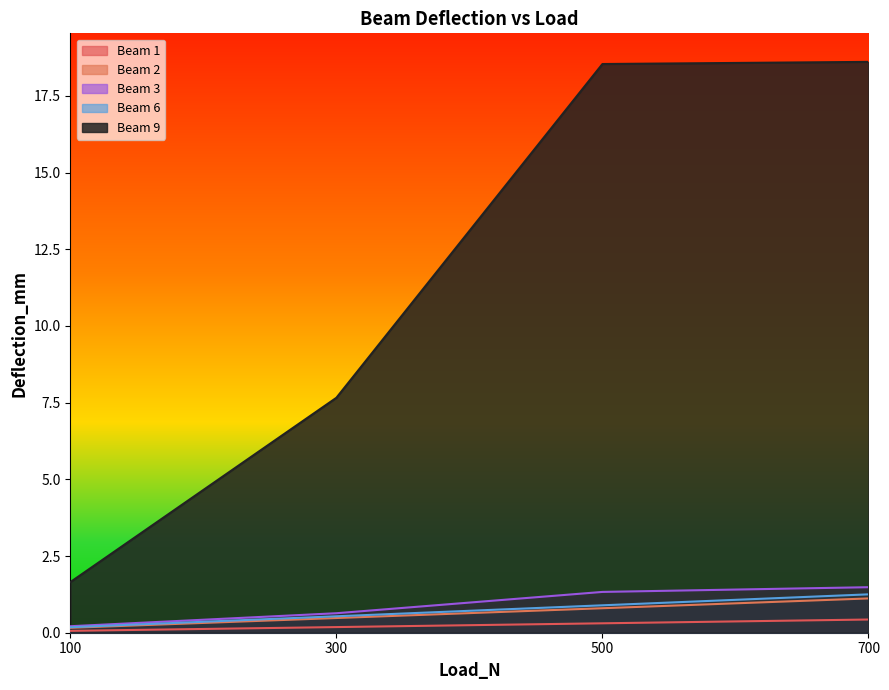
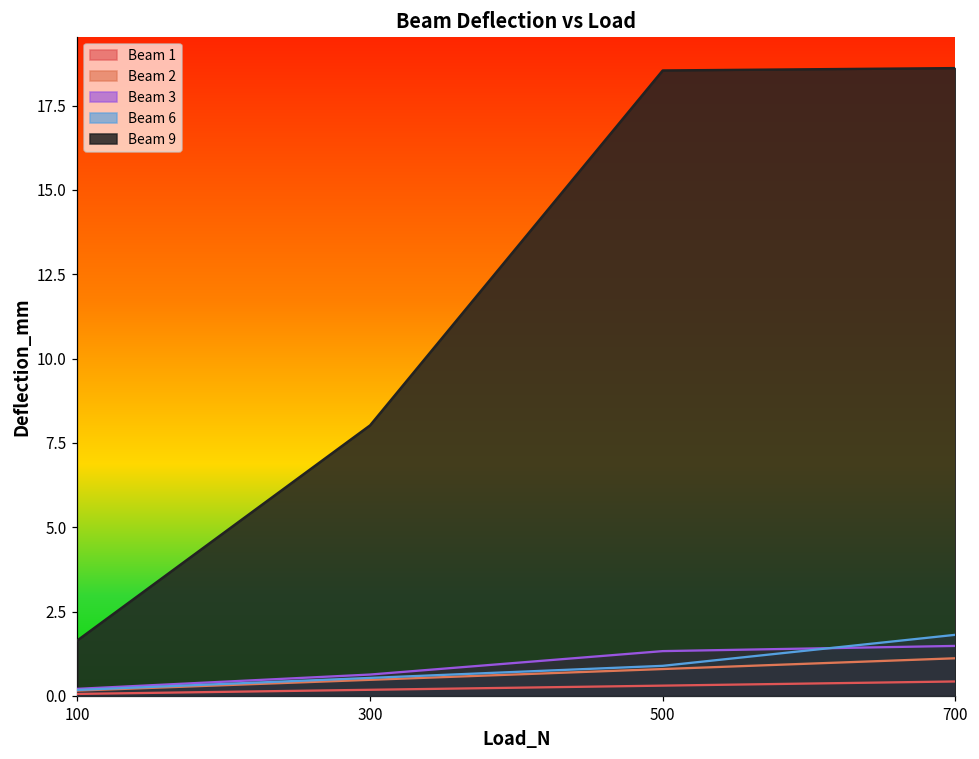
  {
    "Beam 3": {
      "300": 0.6,
      "500": 1.3,
      "700": 1.5
    },
    "Beam 6": {
      "500": 0.9,
-     "700": 1.3
+     "700": 1.8
    },
    "Beam 9": {
      "100": 1.7,
-     "300": 7.7,
+     "300": 8.0,
      "500": 18.5,
      "700": 18.6
    }
  }
